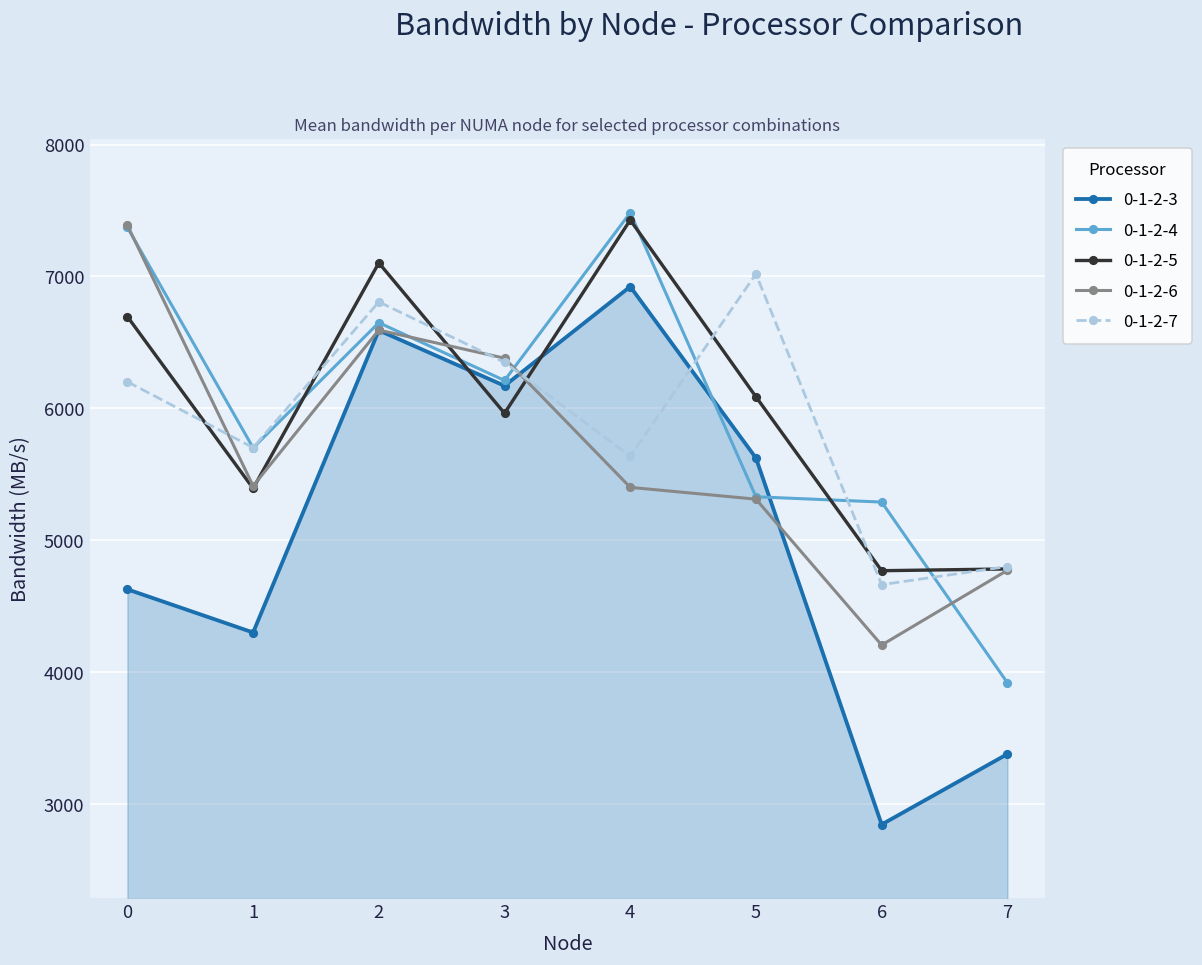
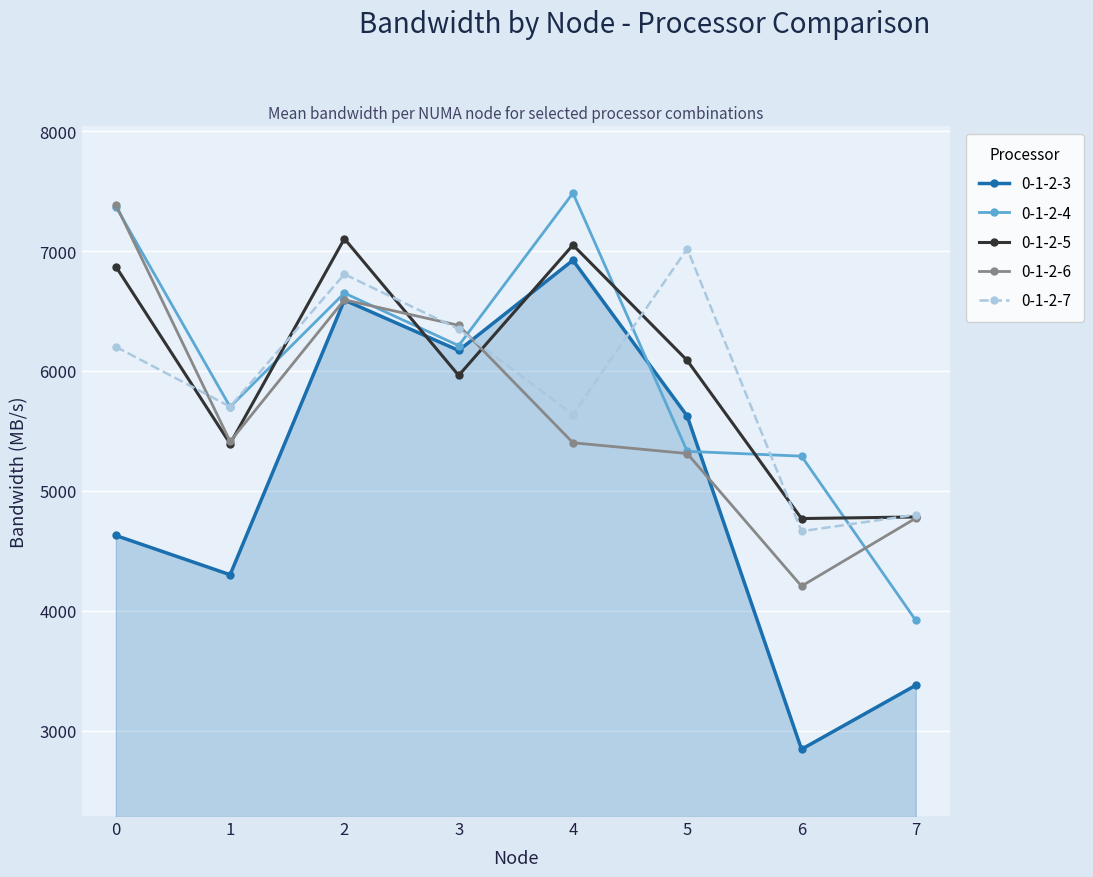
  {
    "0-1-2-3": {
      "0": 4630,
      "1": 4300,
      "3": 6170,
      "4": 6920,
      "5": 5620,
      "6": 2850,
      "7": 3380
    },
    "0-1-2-4": {
      "2": 6650,
      "3": 6210,
      "4": 7480,
      "6": 5290,
      "7": 3920
    },
    "0-1-2-5": {
-     "0": 6700,
+     "0": 6870,
      "2": 7100,
      "3": 5960,
-     "4": 7430,
+     "4": 7050,
      "5": 6090,
      "6": 4770
    },
    "0-1-2-6": {
      "3": 6380,
      "4": 5400,
      "6": 4210
    },
    "0-1-2-7": {
      "0": 6200,
      "2": 6810,
      "3": 6350,
      "4": 5640,
      "5": 7020,
      "6": 4660
    }
  }
